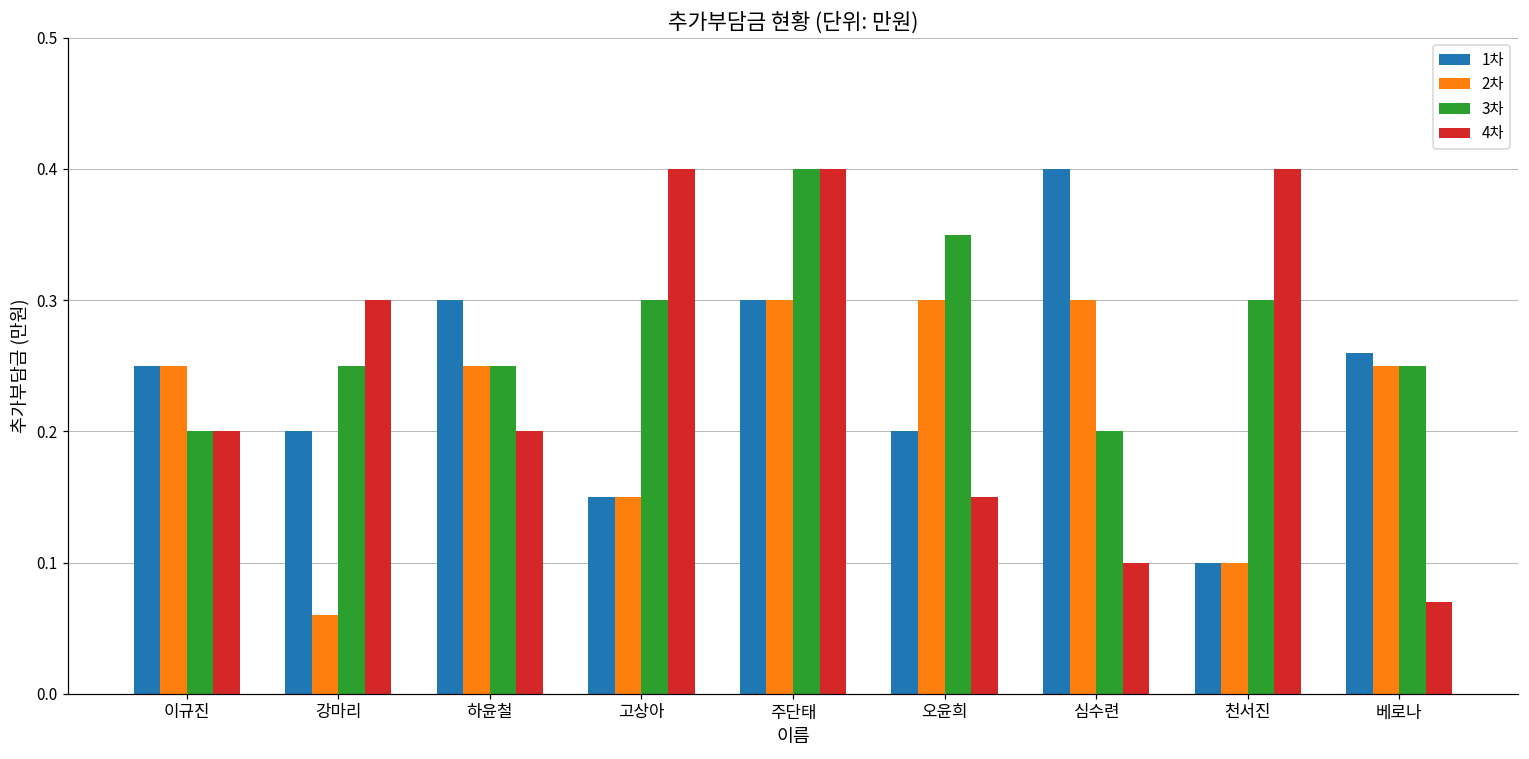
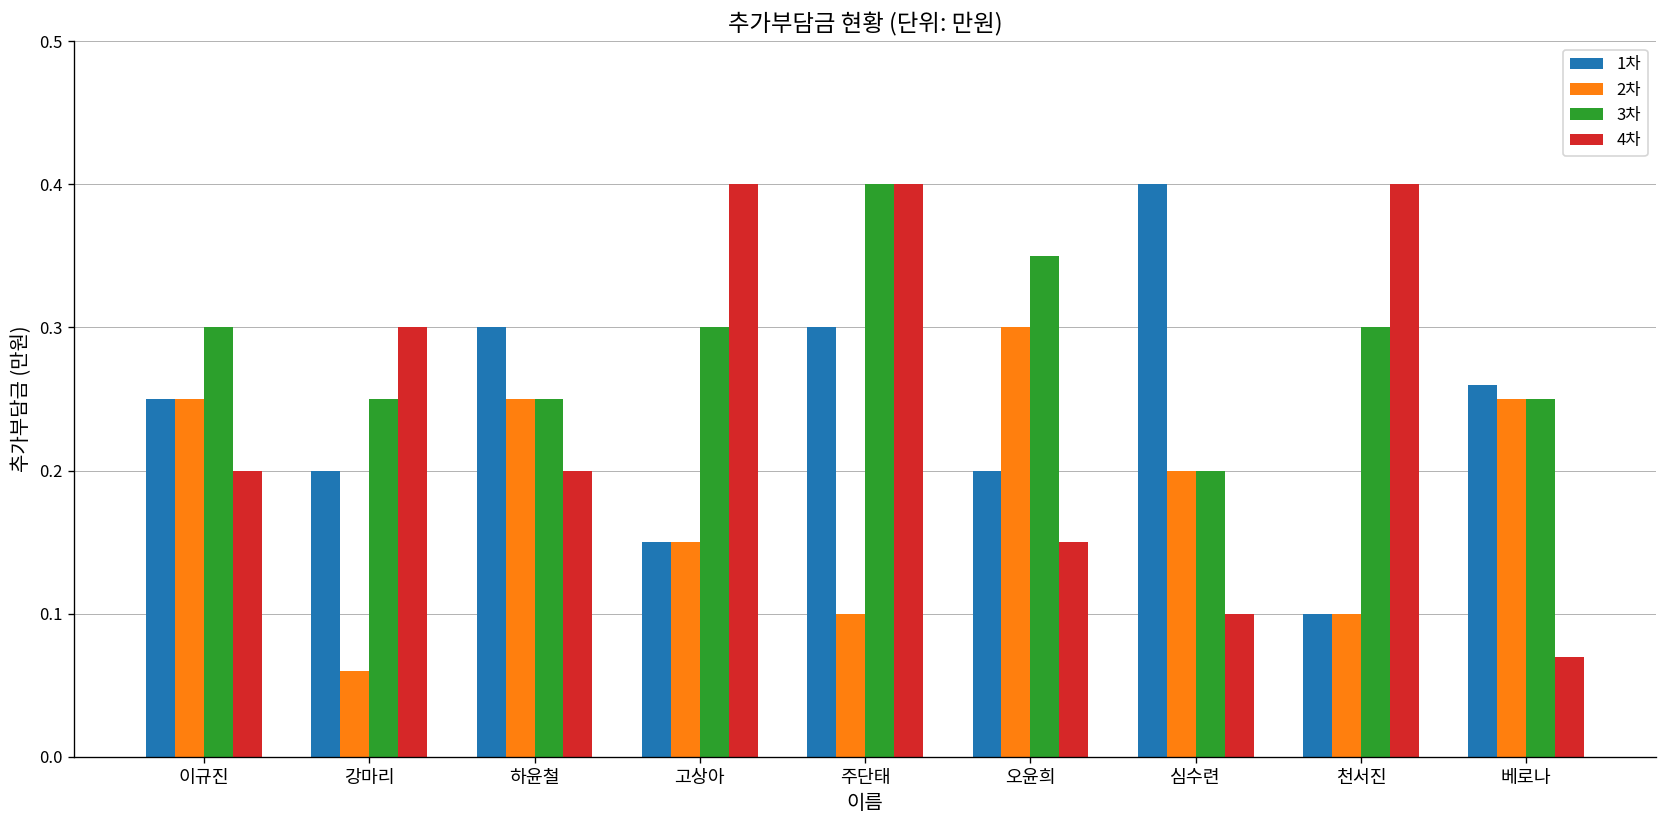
  {
    "1차": {
      "이규진": 0.250,
      "강마리": 0.2,
      "하윤철": 0.3,
      "고상아": 0.150,
      "주단태": 0.3,
      "오윤희": 0.2,
      "심수련": 0.4,
      "천서진": 0.1,
      "베로나": 0.260
    },
    "2차": {
      "이규진": 0.250,
      "강마리": 0.060,
      "하윤철": 0.250,
      "고상아": 0.150,
-     "주단태": 0.3,
+     "주단태": 0.1,
      "오윤희": 0.3,
-     "심수련": 0.3,
+     "심수련": 0.2,
      "천서진": 0.1,
      "베로나": 0.250
    },
    "3차": {
-     "이규진": 0.2,
+     "이규진": 0.3,
      "강마리": 0.250,
      "하윤철": 0.250,
      "고상아": 0.3,
      "주단태": 0.4,
      "오윤희": 0.350,
      "심수련": 0.2,
      "천서진": 0.3,
      "베로나": 0.250
    },
    "4차": {
      "이규진": 0.2,
      "강마리": 0.3,
      "하윤철": 0.2,
      "고상아": 0.4,
      "주단태": 0.4,
      "오윤희": 0.150,
      "심수련": 0.1,
      "천서진": 0.4,
      "베로나": 0.070
    }
  }
